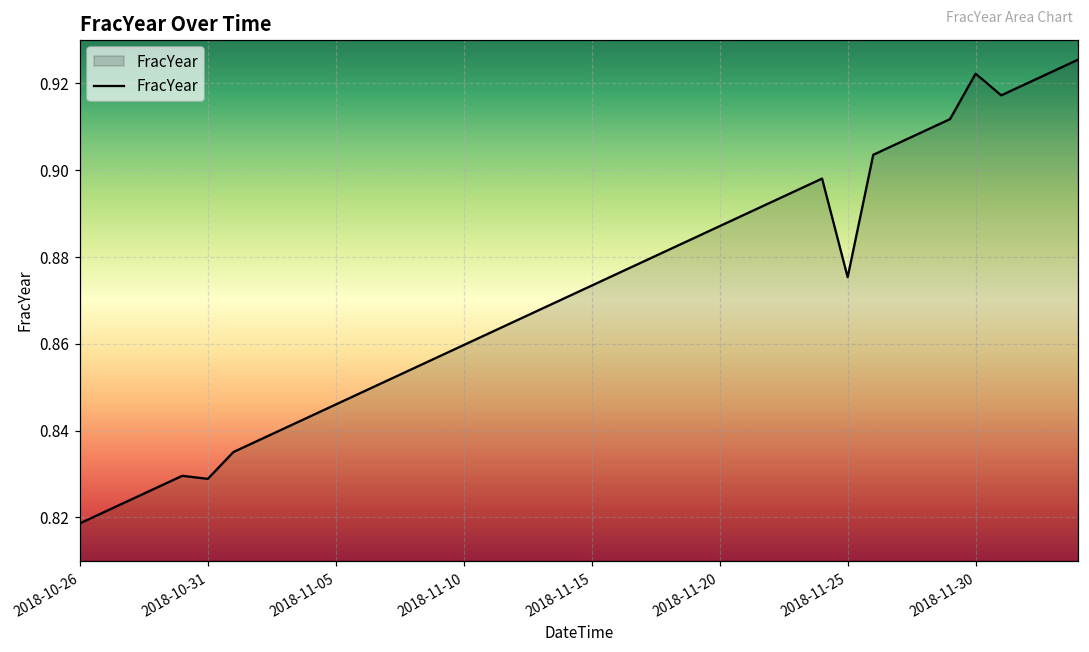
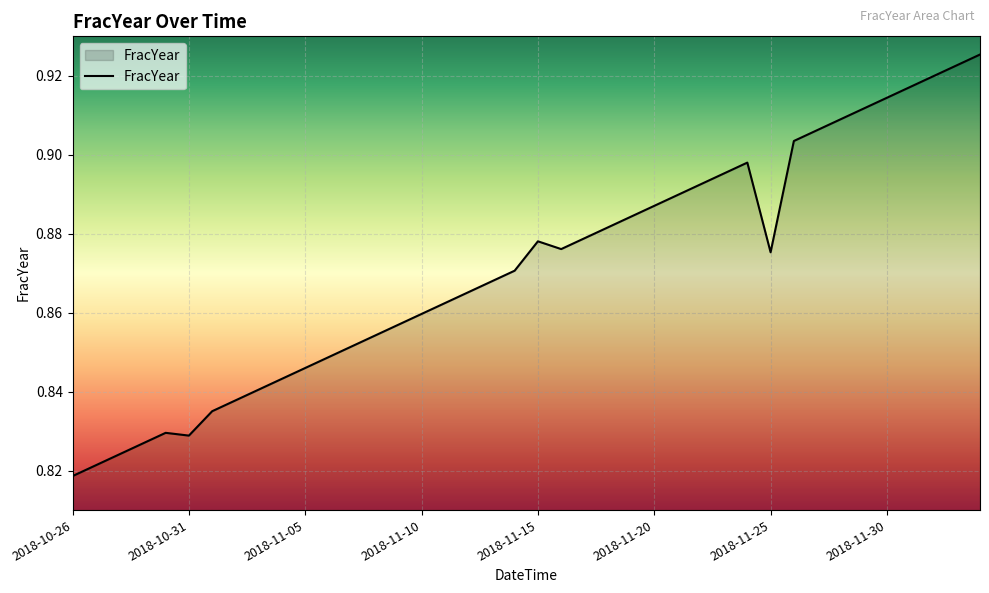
  {
    "2018-10-26": 0.819,
    "2018-10-31": 0.829,
    "2018-11-05": 0.846,
    "2018-11-10": 0.860,
-   "2018-11-15": 0.873,
+   "2018-11-15": 0.878,
    "2018-11-20": 0.887,
    "2018-11-25": 0.875,
-   "2018-11-30": 0.922
+   "2018-11-30": 0.914
  }
